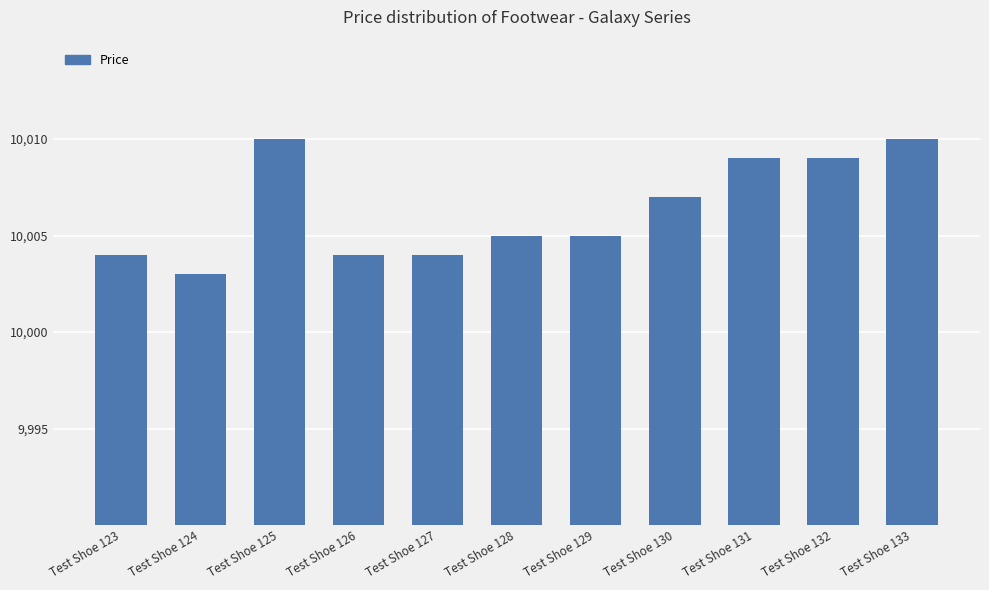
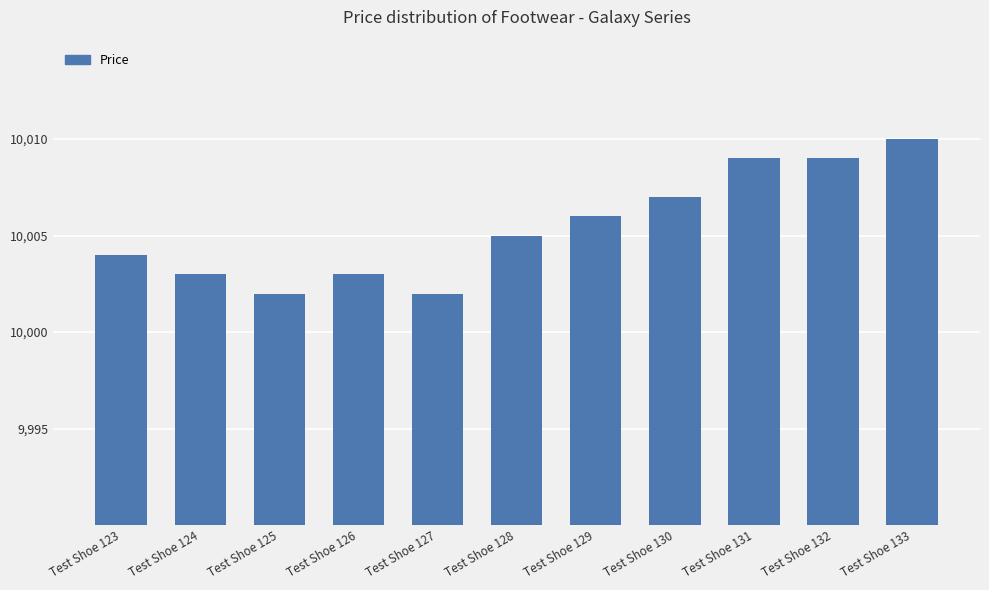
  {
    "Test Shoe 123": "10,004",
    "Test Shoe 124": "10,003",
-   "Test Shoe 125": "10,010",
-   "Test Shoe 126": "10,004",
-   "Test Shoe 127": "10,004",
+   "Test Shoe 125": "10,002",
+   "Test Shoe 126": "10,003",
+   "Test Shoe 127": "10,002",
    "Test Shoe 128": "10,005",
-   "Test Shoe 129": "10,005",
+   "Test Shoe 129": "10,006",
    "Test Shoe 130": "10,007",
    "Test Shoe 131": "10,009",
    "Test Shoe 132": "10,009",
    "Test Shoe 133": "10,010"
  }
